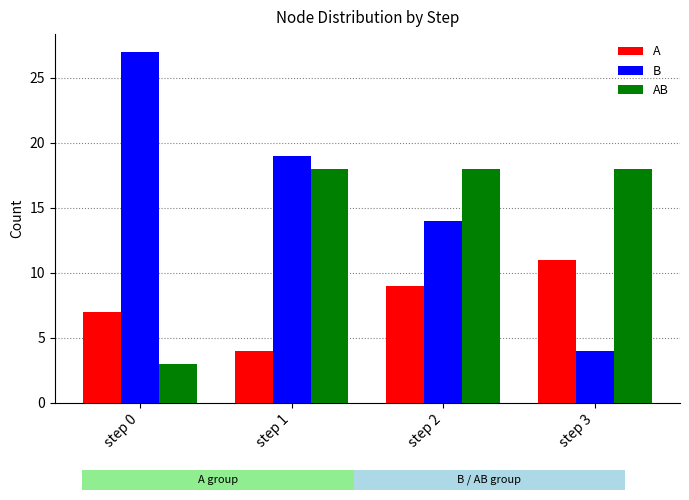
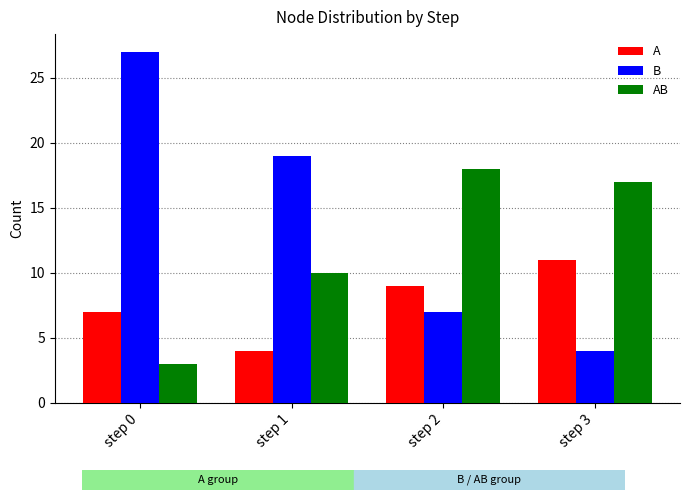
  {
    "A": {
      "step 0": 7,
      "step 1": 4,
      "step 2": 9,
      "step 3": 11
    },
    "B": {
      "step 0": 27,
      "step 1": 19,
-     "step 2": 14,
+     "step 2": 7,
      "step 3": 4
    },
    "AB": {
      "step 0": 3,
-     "step 1": 18,
+     "step 1": 10,
      "step 2": 18,
-     "step 3": 18
+     "step 3": 17
    }
  }
